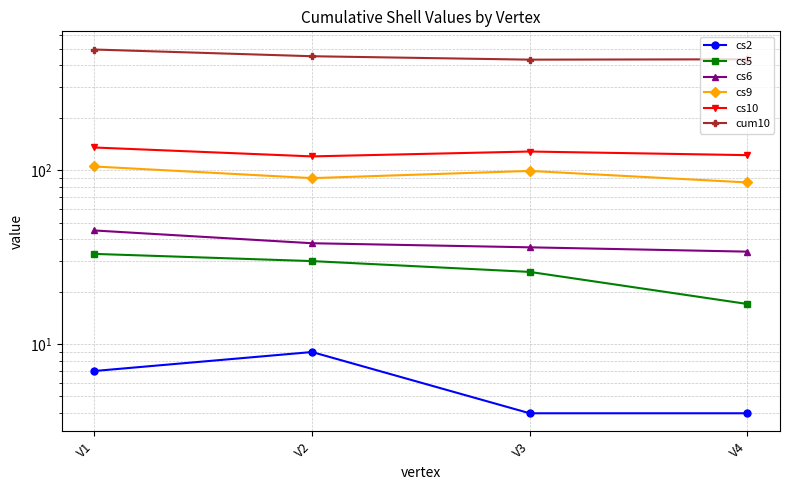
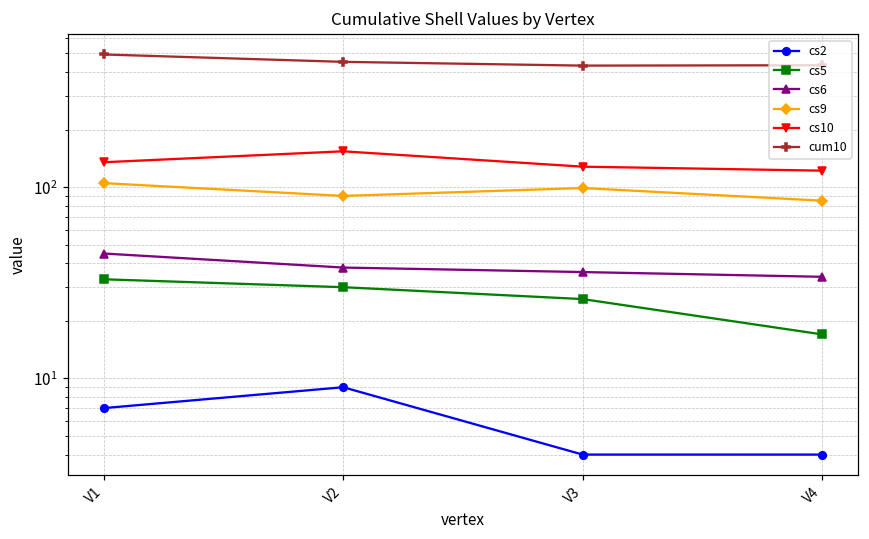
  {
    "cs2": {
      "V1": 7,
      "V2": 9,
      "V3": 4,
      "V4": 4
    },
    "cs5": {
      "V1": 33,
      "V2": 30,
      "V3": 26,
      "V4": 17
    },
    "cs6": {
      "V1": 45,
      "V2": 38,
      "V3": 36,
      "V4": 34
    },
    "cs9": {
      "V1": 110,
      "V2": 90,
      "V3": 100,
      "V4": 90
    },
    "cs10": {
      "V1": 140,
-     "V2": 120,
+     "V2": 150,
      "V3": 130,
      "V4": 120
    },
    "cum10": {
      "V1": 490,
      "V2": 450,
      "V3": 430
    }
  }
